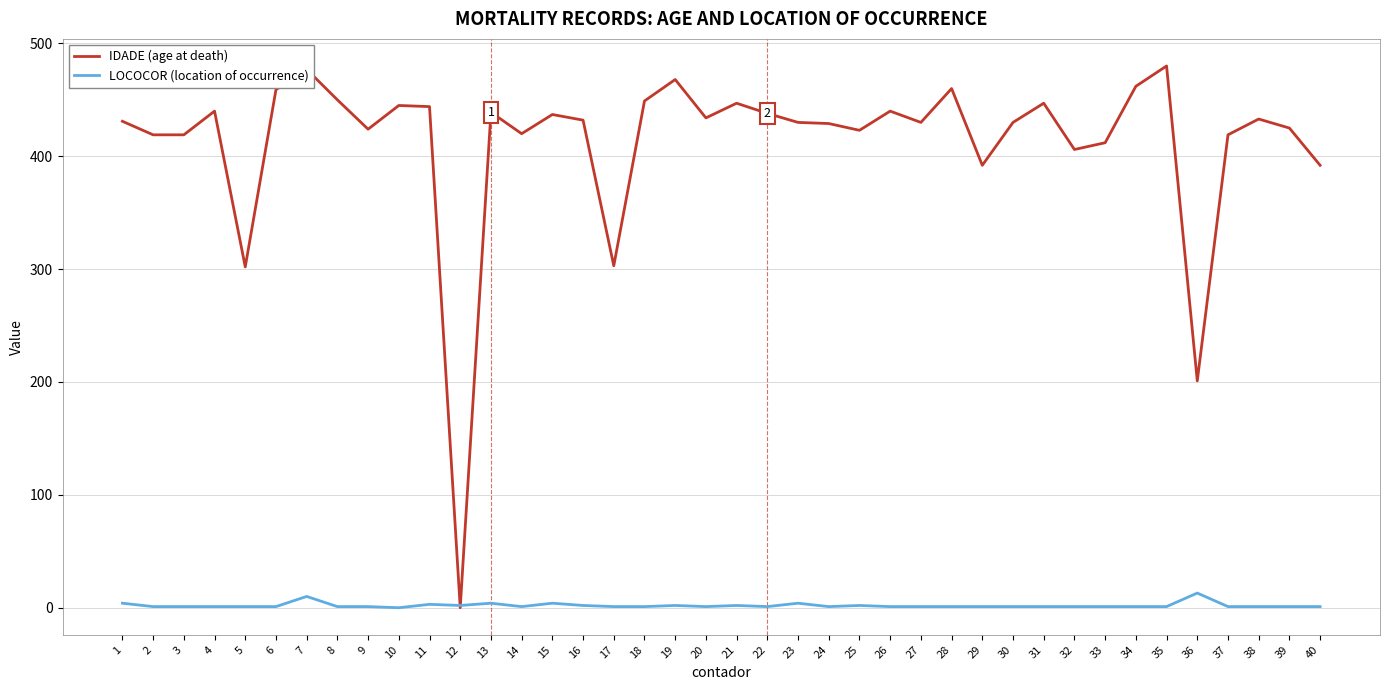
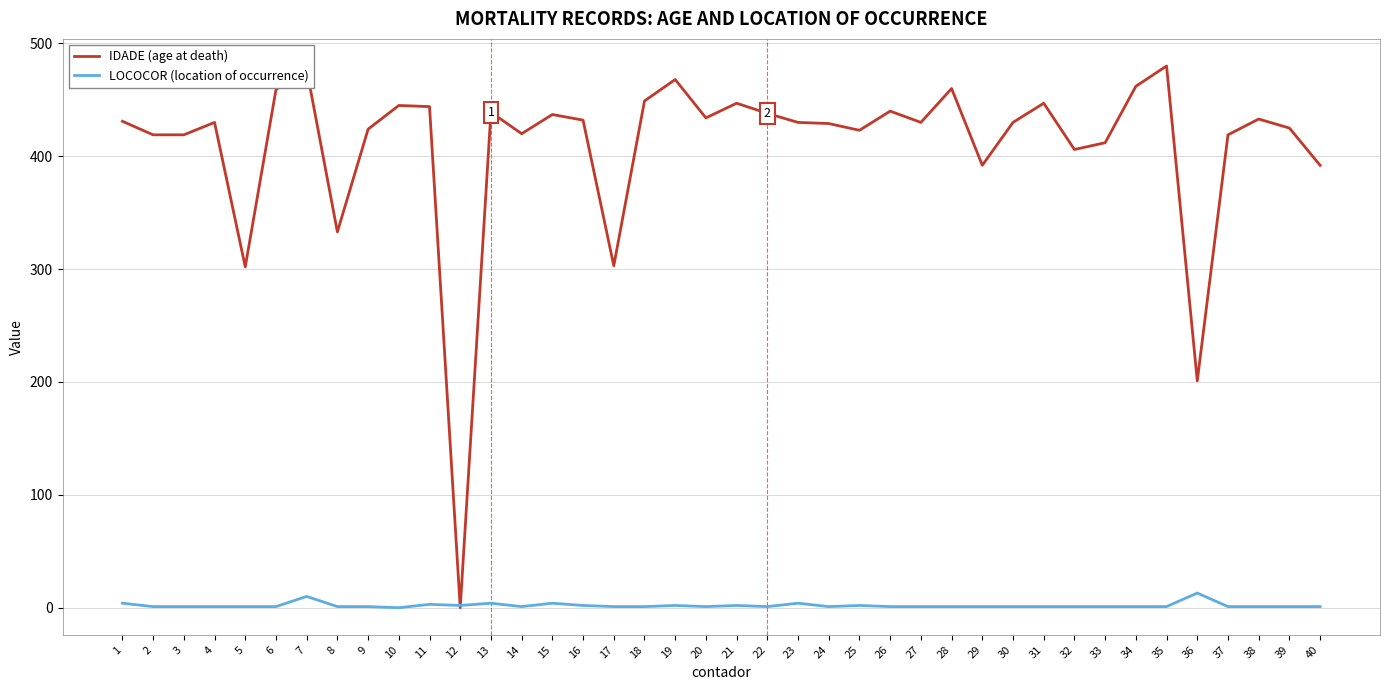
  {
    "IDADE (age at death)": {
      "1": 431,
      "2": 419,
      "3": 419,
-     "4": 440,
+     "4": 430,
      "5": 302,
      "6": 459,
-     "8": 450,
+     "8": 333,
      "9": 424,
      "10": 445,
      "11": 444,
      "14": 420,
      "15": 437,
      "16": 432,
      "17": 303,
      "18": 449,
      "19": 468,
      "20": 434,
      "21": 447,
      "23": 430,
      "24": 429,
      "25": 423,
      "26": 440,
      "27": 430,
      "28": 460,
      "29": 392,
      "30": 430,
      "31": 447,
      "32": 406,
      "33": 412,
      "34": 462,
      "35": 480,
      "36": 201,
      "37": 419,
      "38": 433,
      "39": 425,
      "40": 392
    },
    "LOCOCOR (location of occurrence)": {
      "1": 4,
      "2": 1,
      "3": 1,
      "4": 1,
      "5": 1,
      "6": 1,
      "7": 10,
      "8": 1,
      "9": 1,
      "10": 0,
      "11": 3,
      "13": 4,
      "14": 1,
      "15": 4,
      "16": 2,
      "17": 1,
      "18": 1,
      "19": 2,
      "20": 1,
      "21": 2,
      "22": 1,
      "23": 4,
      "24": 1,
      "25": 2,
      "26": 1,
      "27": 1,
      "28": 1,
      "29": 1,
      "30": 1,
      "31": 1,
      "32": 1,
      "33": 1,
      "34": 1,
      "35": 1,
      "36": 13,
      "37": 1,
      "38": 1,
      "39": 1,
      "40": 1
    }
  }
